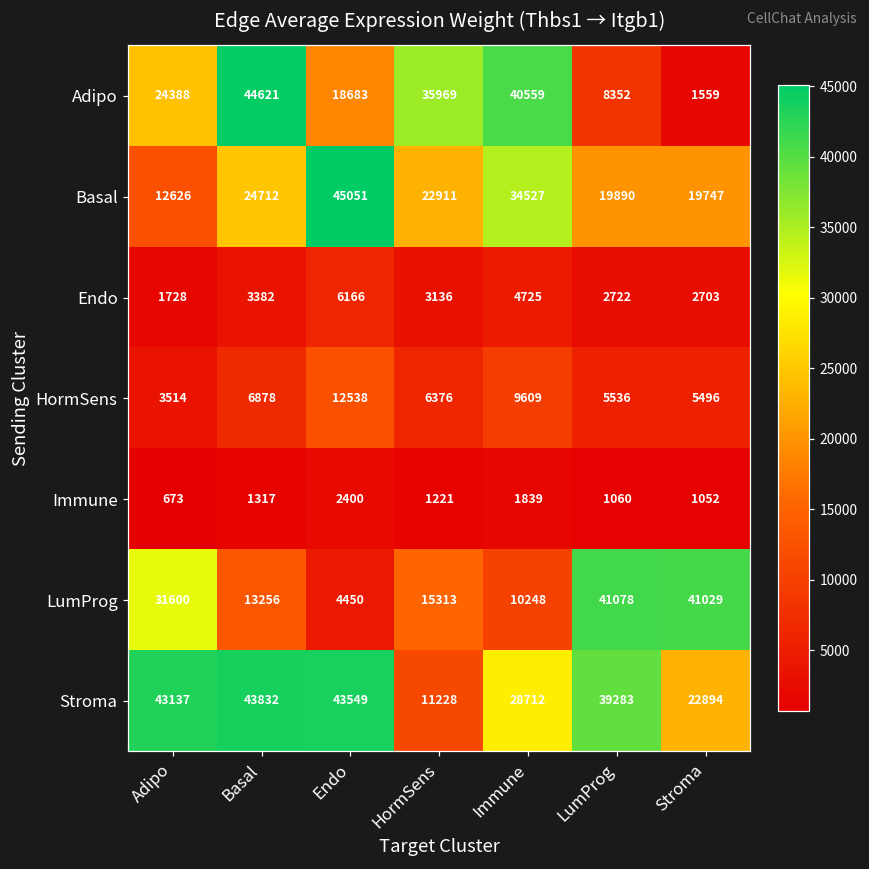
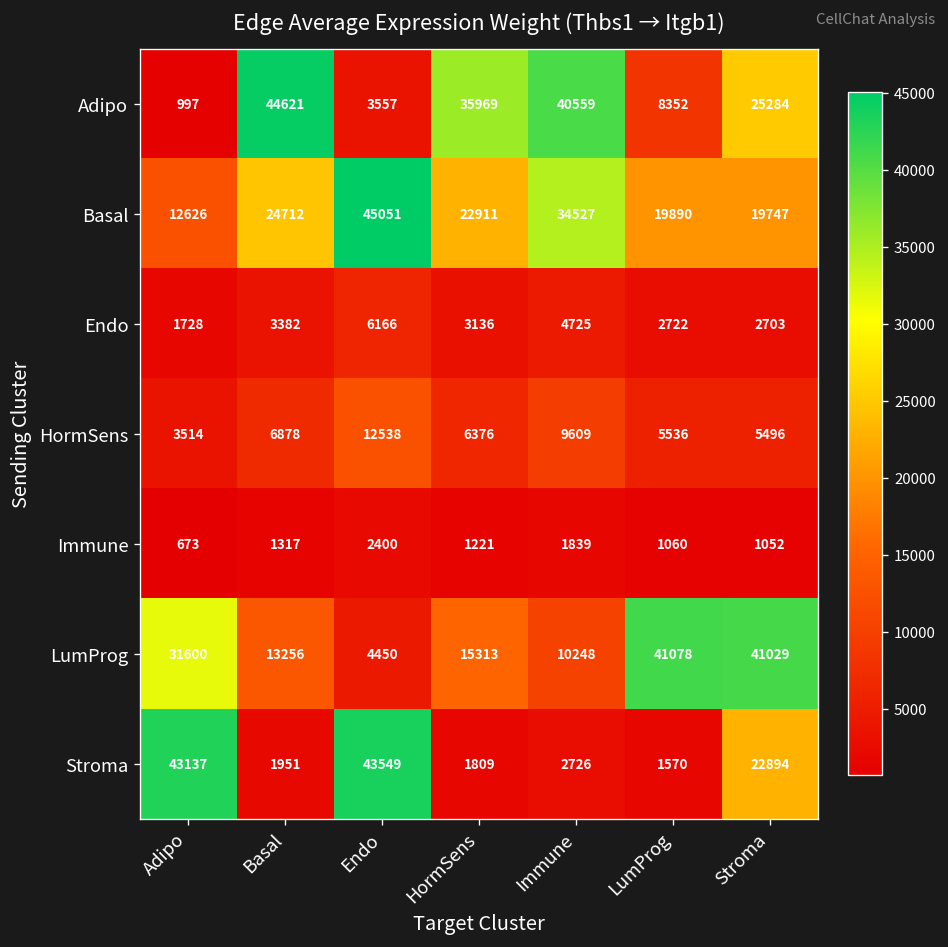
  {
    "Adipo": {
-     "Adipo": 24388,
+     "Adipo": 997,
      "Basal": 44621,
-     "Endo": 18683,
+     "Endo": 3557,
      "HormSens": 35969,
      "Immune": 40559,
      "LumProg": 8352,
-     "Stroma": 1559
+     "Stroma": 25284
    },
    "Basal": {
      "Adipo": 12626,
      "Basal": 24712,
      "Endo": 45051,
      "HormSens": 22911,
      "Immune": 34527,
      "LumProg": 19890,
      "Stroma": 19747
    },
    "Endo": {
      "Adipo": 1728,
      "Basal": 3382,
      "Endo": 6166,
      "HormSens": 3136,
      "Immune": 4725,
      "LumProg": 2722,
      "Stroma": 2703
    },
    "HormSens": {
      "Adipo": 3514,
      "Basal": 6878,
      "Endo": 12538,
      "HormSens": 6376,
      "Immune": 9609,
      "LumProg": 5536,
      "Stroma": 5496
    },
    "Immune": {
      "Adipo": 673,
      "Basal": 1317,
      "Endo": 2400,
      "HormSens": 1221,
      "Immune": 1839,
      "LumProg": 1060,
      "Stroma": 1052
    },
    "LumProg": {
      "Adipo": 31600,
      "Basal": 13256,
      "Endo": 4450,
      "HormSens": 15313,
      "Immune": 10248,
      "LumProg": 41078,
      "Stroma": 41029
    },
    "Stroma": {
      "Adipo": 43137,
-     "Basal": 43832,
+     "Basal": 1951,
      "Endo": 43549,
-     "HormSens": 11228,
-     "Immune": 28712,
-     "LumProg": 39283,
+     "HormSens": 1809,
+     "Immune": 2726,
+     "LumProg": 1570,
      "Stroma": 22894
    }
  }
